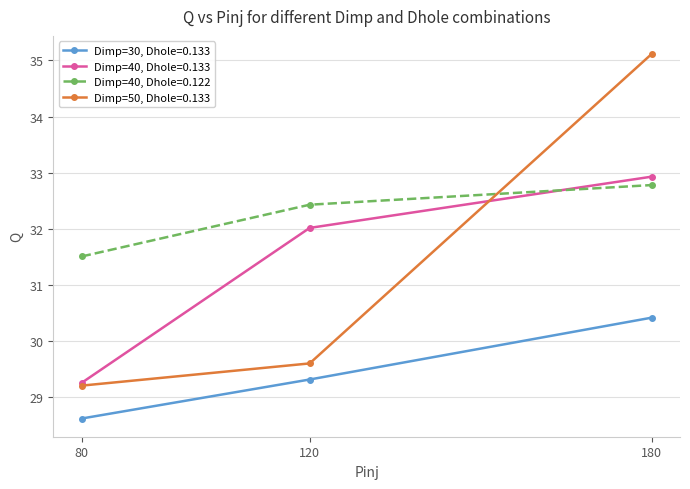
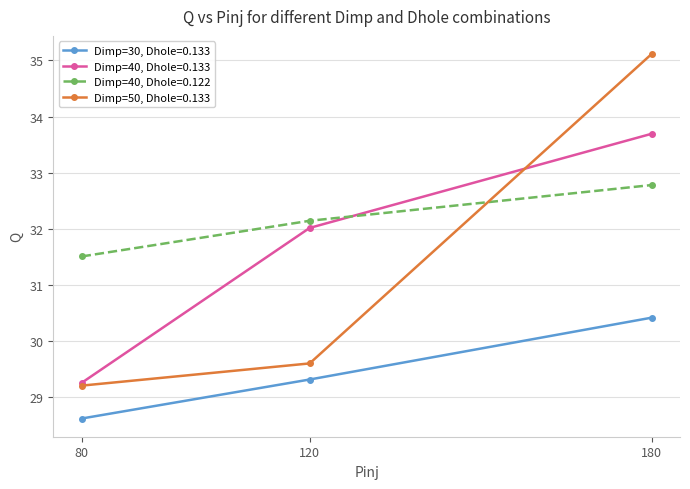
  {
    "Dimp=30, Dhole=0.133": {
      "80": 28.6,
      "120": 29.3,
      "180": 30.4
    },
    "Dimp=40, Dhole=0.133": {
      "80": 29.3,
      "120": 32.0,
-     "180": 32.9
+     "180": 33.7
    },
    "Dimp=40, Dhole=0.122": {
      "80": 31.5,
-     "120": 32.4,
+     "120": 32.1,
      "180": 32.8
    },
    "Dimp=50, Dhole=0.133": {
      "80": 29.2,
      "120": 29.6,
      "180": 35.1
    }
  }
